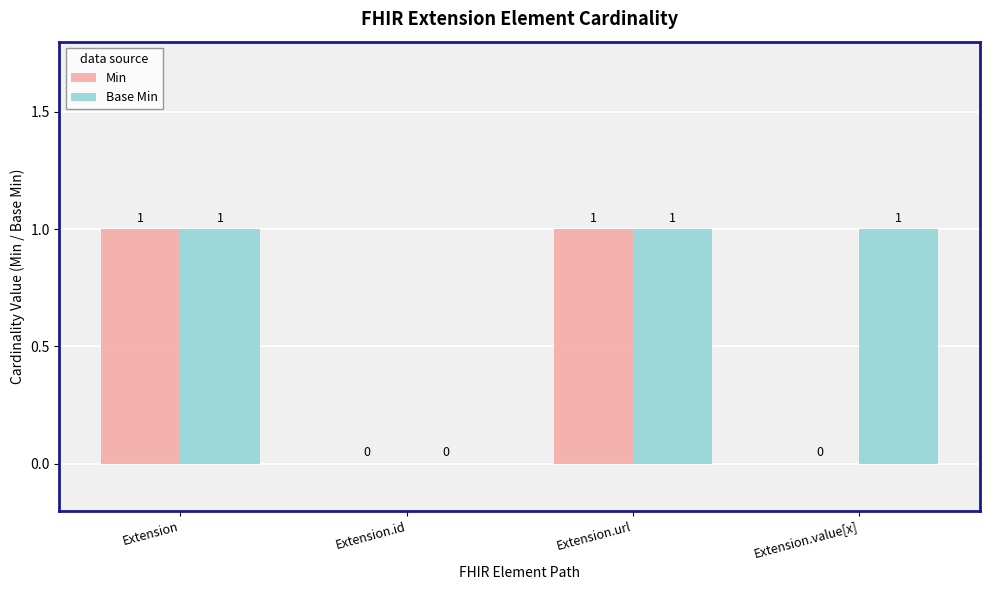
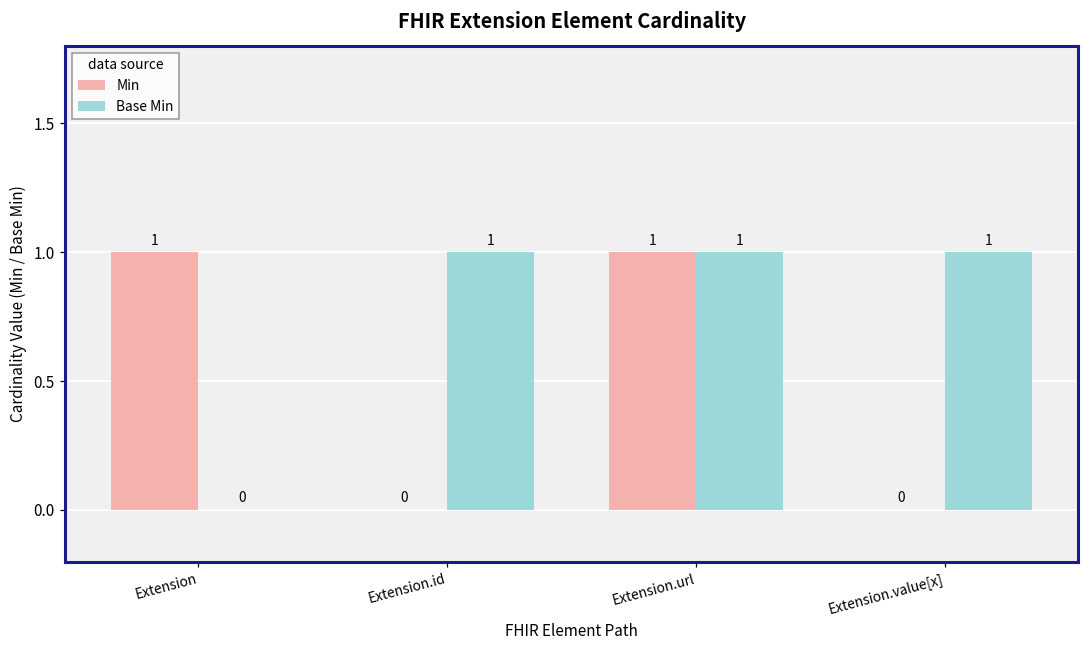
  {
    "Min": {
      "Extension": 1,
      "Extension.id": 0,
      "Extension.url": 1,
      "Extension.value[x]": 0
    },
    "Base Min": {
-     "Extension": 1,
-     "Extension.id": 0,
+     "Extension": 0,
+     "Extension.id": 1,
      "Extension.url": 1,
      "Extension.value[x]": 1
    }
  }
